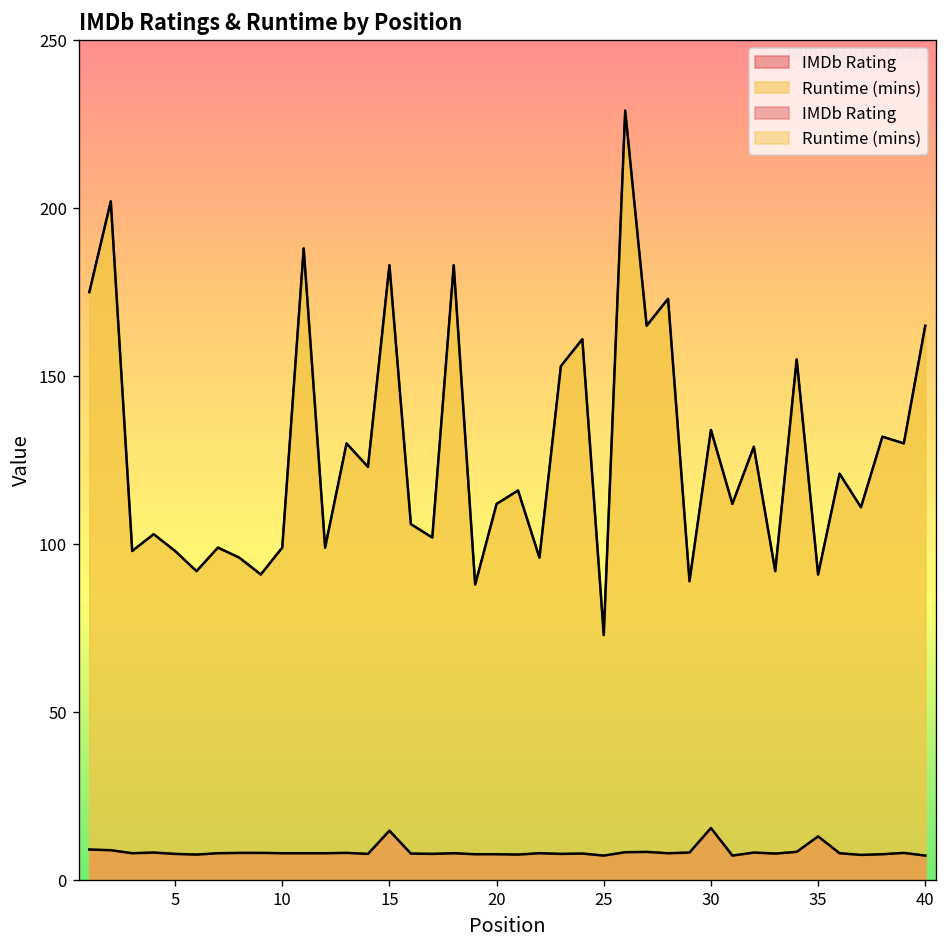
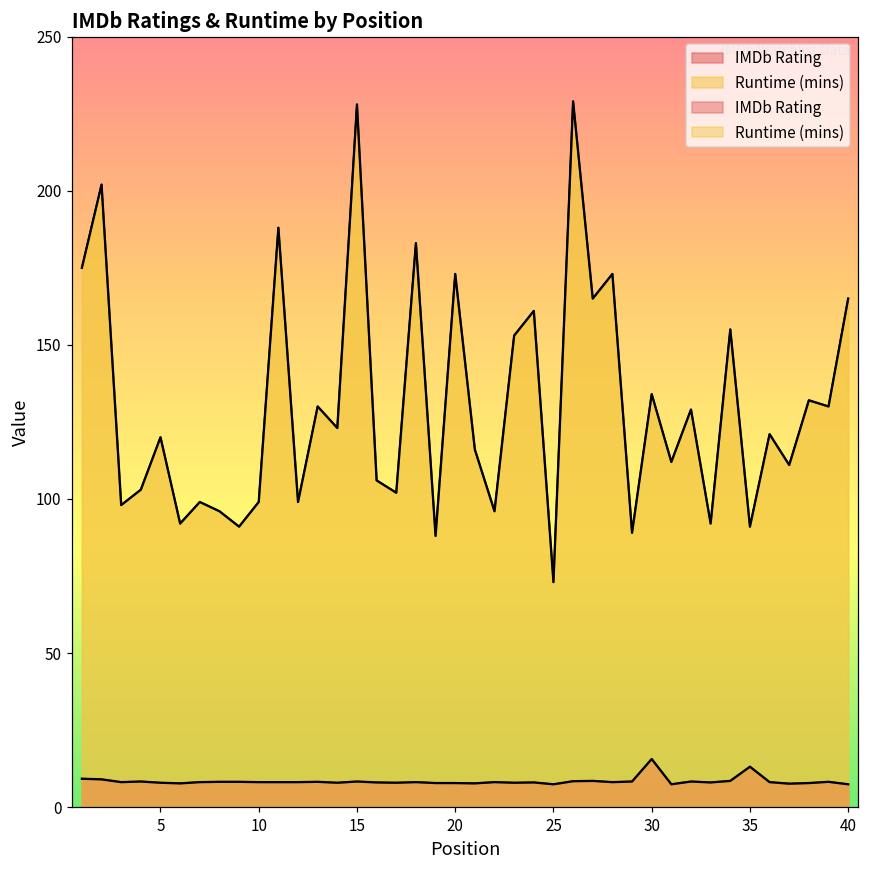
  {
    "IMDb Rating": {
      "5": 8,
      "10": 8,
-     "15": 15,
+     "15": 8,
      "20": 8,
      "25": 7,
      "30": 16,
      "35": 13,
      "40": 7
    },
    "Runtime (mins)": {
-     "5": 98,
+     "5": 120,
      "10": 99,
-     "15": 183,
-     "20": 112,
+     "15": 228,
+     "20": 173,
      "25": 73,
      "30": 134,
      "35": 91,
      "40": 165
    }
  }
